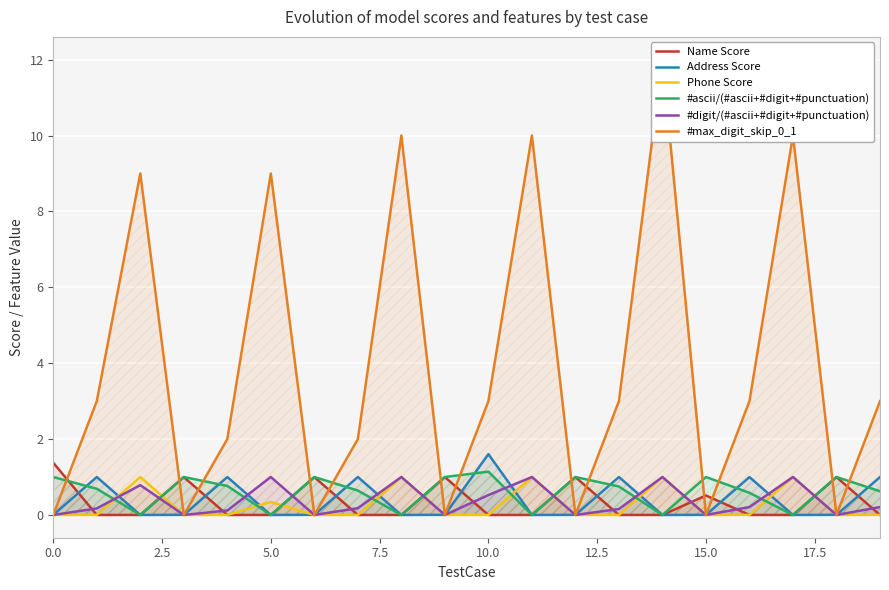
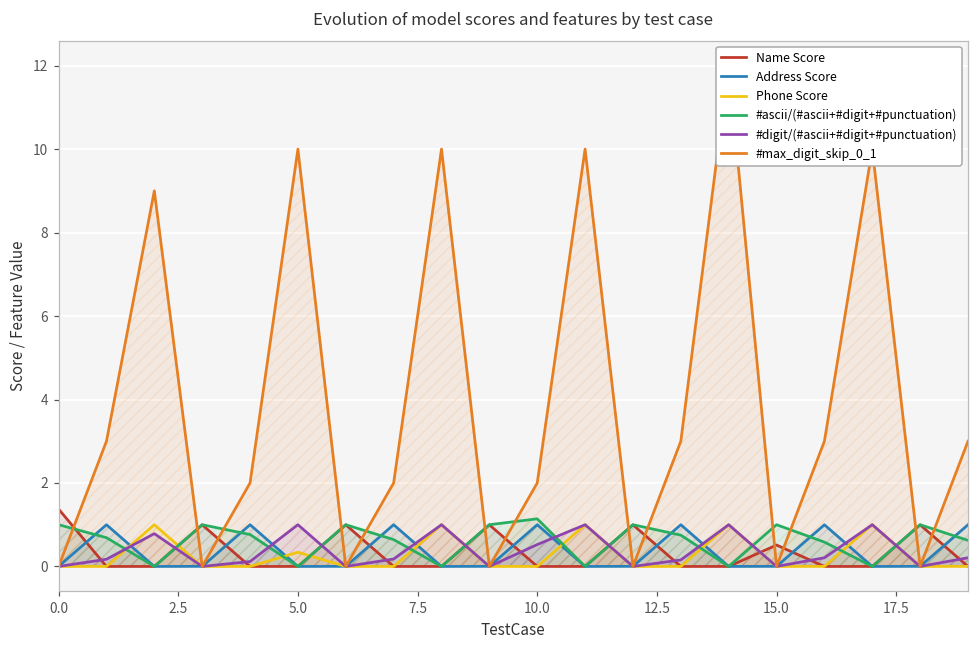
  {
    "Name Score": {
      "0.0": 1.4,
      "15.0": 0.5
    },
    "Address Score": {
-     "10.0": 1.6
+     "10.0": 1.0
    },
    "Phone Score": {
      "5.0": 0.3
    },
    "#ascii/(#ascii+#digit+#punctuation)": {
      "0.0": 1.0,
      "10.0": 1.1,
      "15.0": 1.0
    },
    "#digit/(#ascii+#digit+#punctuation)": {
      "5.0": 1.0,
      "10.0": 0.5
    },
    "#max_digit_skip_0_1": {
-     "5.0": 9,
-     "10.0": 3
+     "5.0": 10,
+     "10.0": 2
    }
  }
